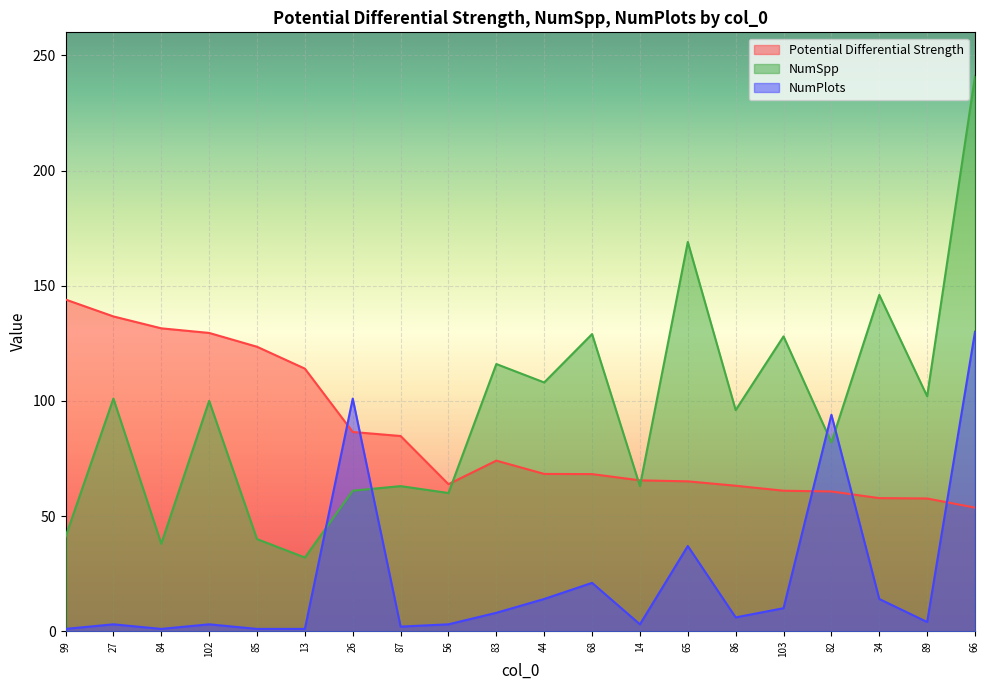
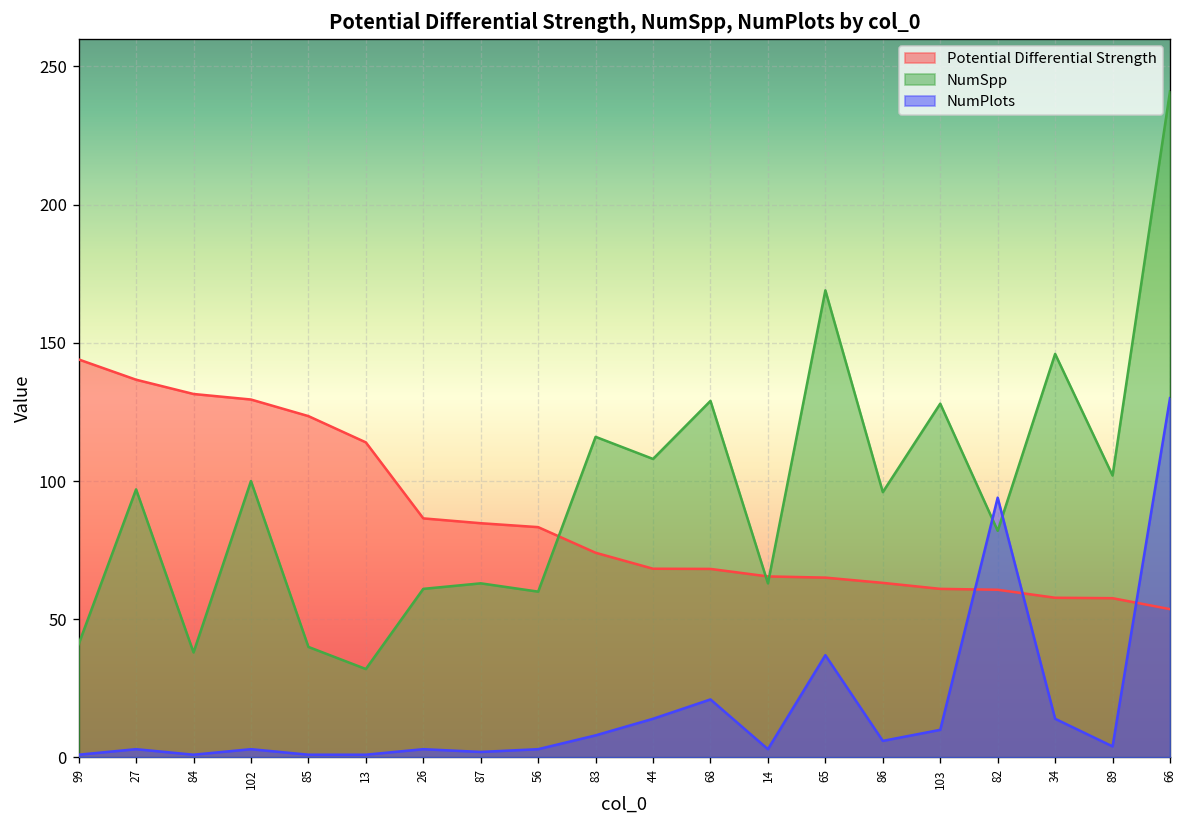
  {
    "Potential Differential Strength": {
      "99": 144,
      "27": 137,
      "84": 132,
      "102": 130,
      "85": 124,
      "13": 114,
      "26": 87,
      "87": 85,
-     "56": 64,
+     "56": 83,
      "83": 74,
      "44": 68,
      "68": 68,
      "14": 66,
      "65": 65,
      "86": 63,
      "103": 61,
      "82": 61,
      "34": 58,
      "89": 58,
      "66": 54
    },
    "NumSpp": {
      "99": 41,
-     "27": 101,
+     "27": 97,
      "84": 38,
      "102": 100,
      "85": 40,
      "13": 32,
      "26": 61,
      "87": 63,
      "56": 60,
      "83": 116,
      "44": 108,
      "68": 129,
      "14": 63,
      "65": 169,
      "86": 96,
      "103": 128,
      "82": 82,
      "34": 146,
      "89": 102,
      "66": 241
    },
    "NumPlots": {
      "99": 1,
      "27": 3,
      "84": 1,
      "102": 3,
      "85": 1,
      "13": 1,
-     "26": 101,
+     "26": 3,
      "87": 2,
      "56": 3,
      "83": 8,
      "44": 14,
      "68": 21,
      "14": 3,
      "65": 37,
      "86": 6,
      "103": 10,
      "82": 94,
      "34": 14,
      "89": 4,
      "66": 130
    }
  }
